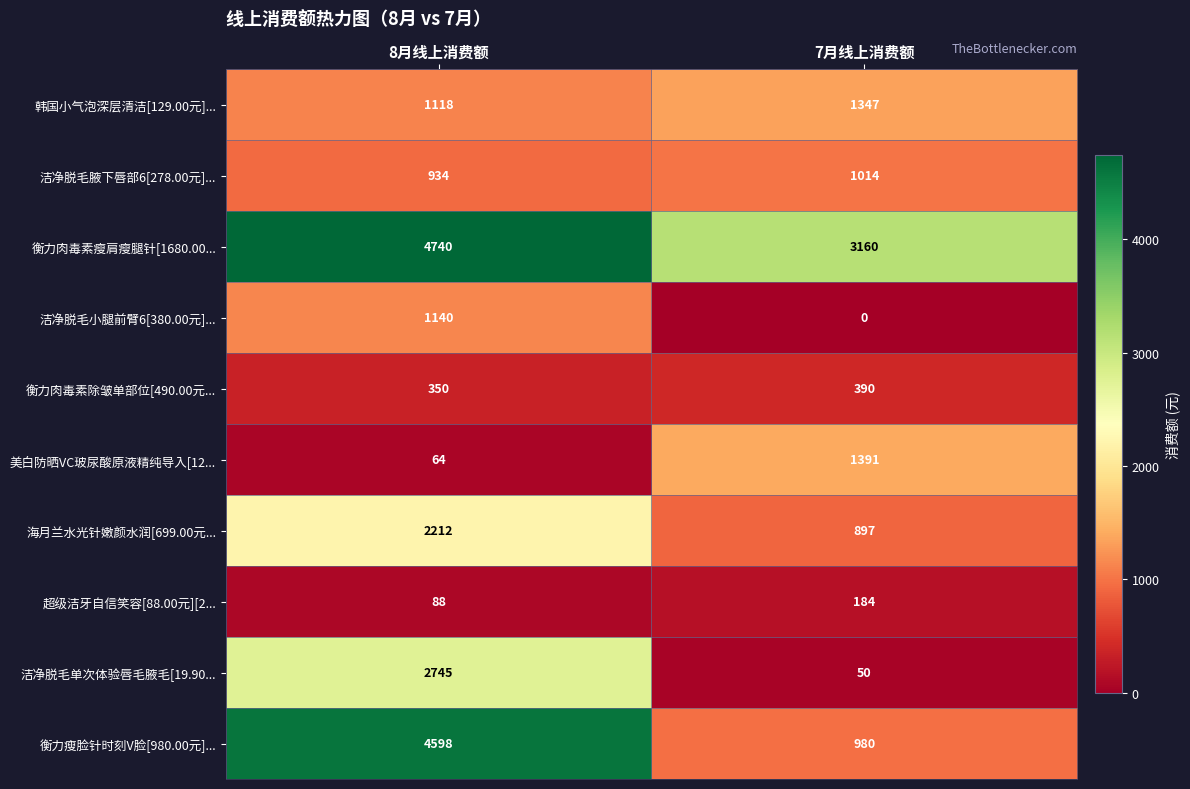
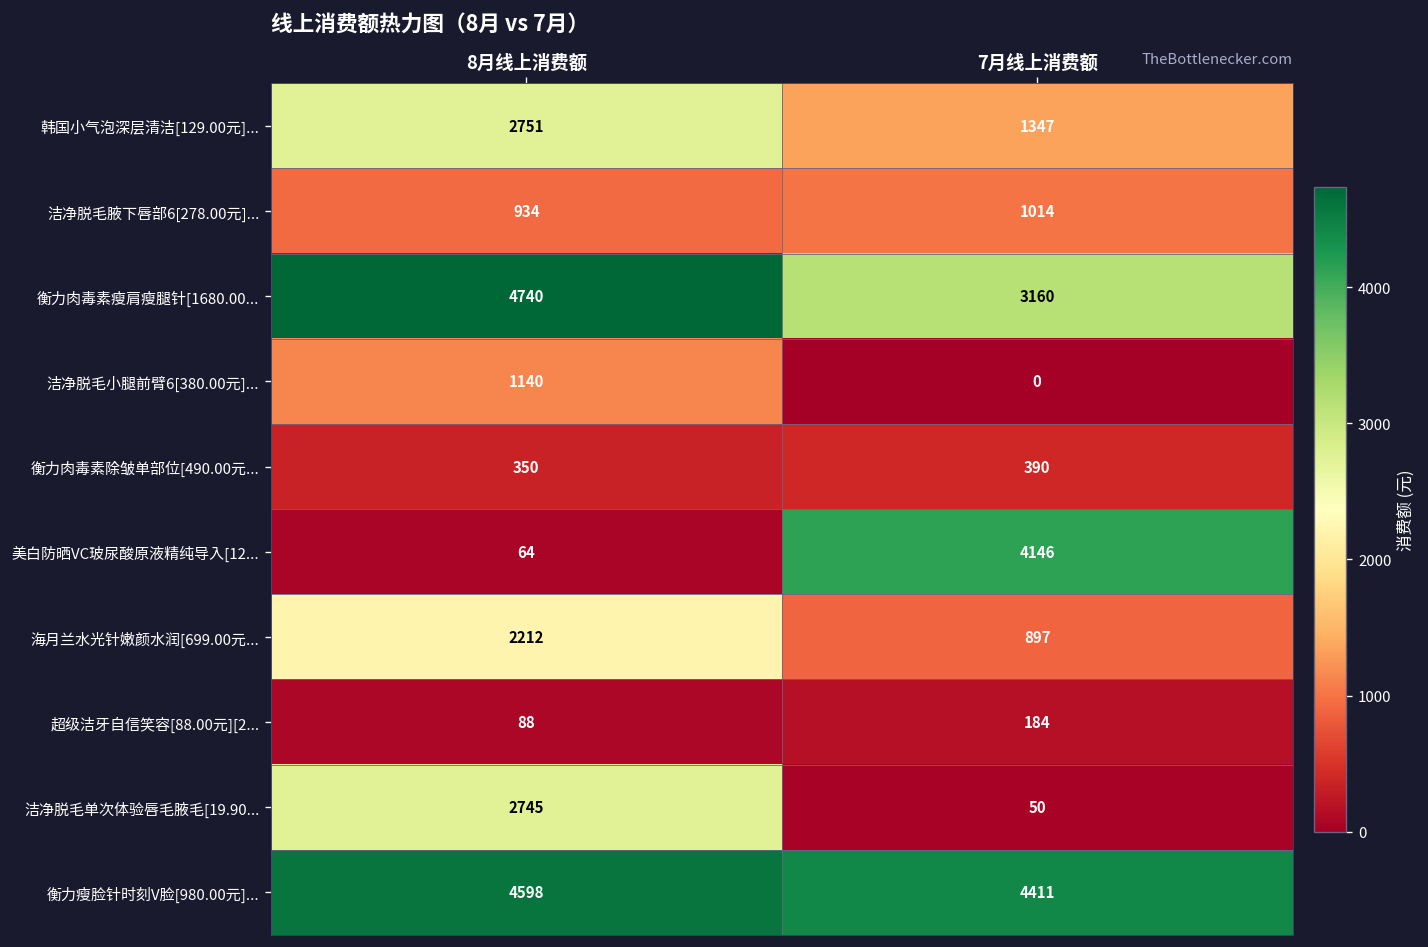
  {
    "韩国小气泡深层清洁[129.00元]...": {
-     "8月线上消费额": 1118,
+     "8月线上消费额": 2751,
      "7月线上消费额": 1347
    },
    "洁净脱毛腋下唇部6[278.00元]...": {
      "8月线上消费额": 934,
      "7月线上消费额": 1014
    },
    "衡力肉毒素瘦肩瘦腿针[1680.00...": {
      "8月线上消费额": 4740,
      "7月线上消费额": 3160
    },
    "洁净脱毛小腿前臂6[380.00元]...": {
      "8月线上消费额": 1140,
      "7月线上消费额": 0
    },
    "衡力肉毒素除皱单部位[490.00元...": {
      "8月线上消费额": 350,
      "7月线上消费额": 390
    },
    "美白防晒VC玻尿酸原液精纯导入[12...": {
      "8月线上消费额": 64,
-     "7月线上消费额": 1391
+     "7月线上消费额": 4146
    },
    "海月兰水光针嫩颜水润[699.00元...": {
      "8月线上消费额": 2212,
      "7月线上消费额": 897
    },
    "超级洁牙自信笑容[88.00元][2...": {
      "8月线上消费额": 88,
      "7月线上消费额": 184
    },
    "洁净脱毛单次体验唇毛腋毛[19.90...": {
      "8月线上消费额": 2745,
      "7月线上消费额": 50
    },
    "衡力瘦脸针时刻V脸[980.00元]...": {
      "8月线上消费额": 4598,
-     "7月线上消费额": 980
+     "7月线上消费额": 4411
    }
  }
